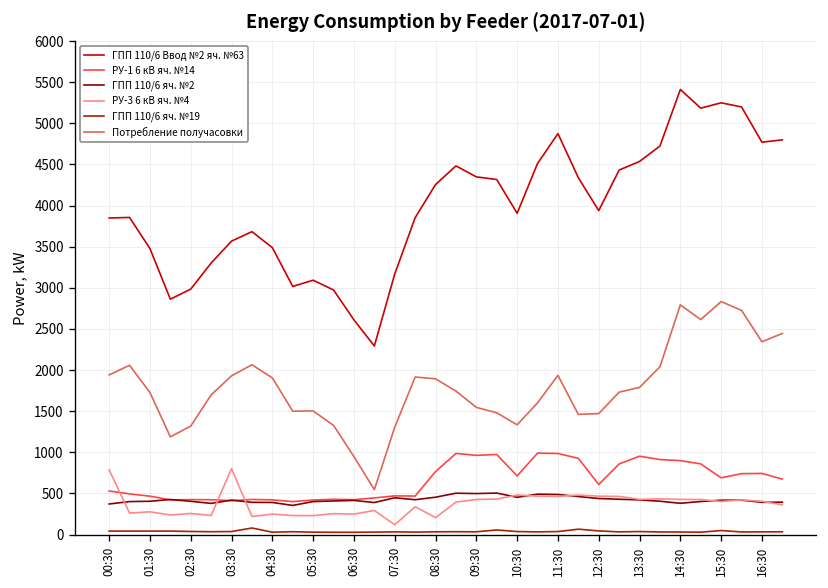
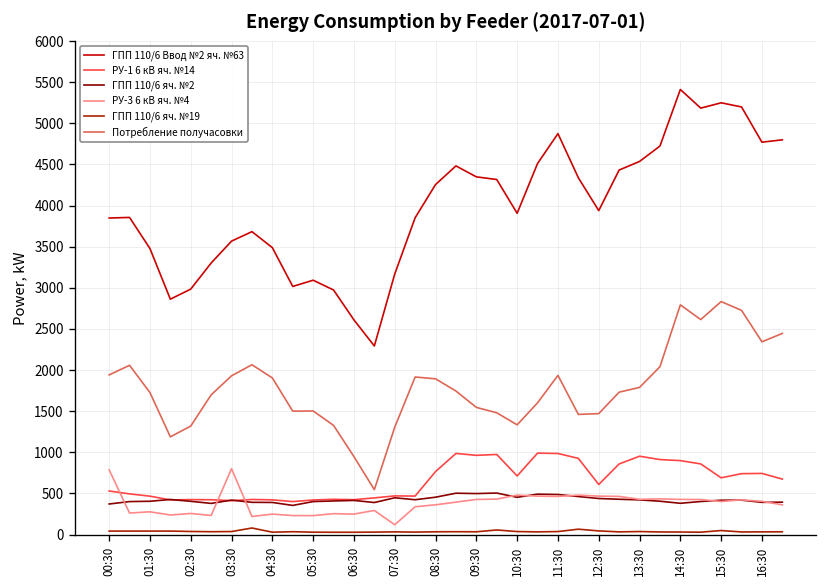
  {
    "РУ-3 6 кВ яч. №4": {
      "00:30": 800,
      "01:30": 300,
      "02:30": 300,
      "03:30": 800,
      "04:30": 200,
      "05:30": 200,
      "06:30": 200,
      "07:30": 100,
-     "08:30": 200,
+     "08:30": 400,
      "09:30": 400,
      "14:30": 400
    }
  }
